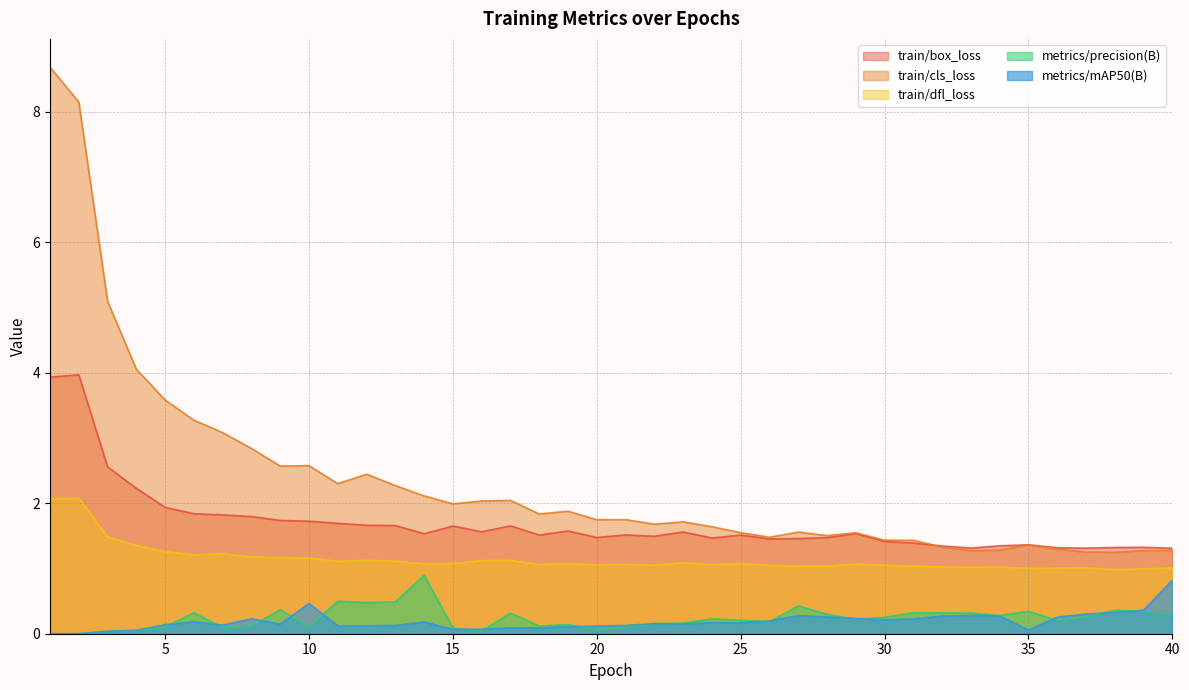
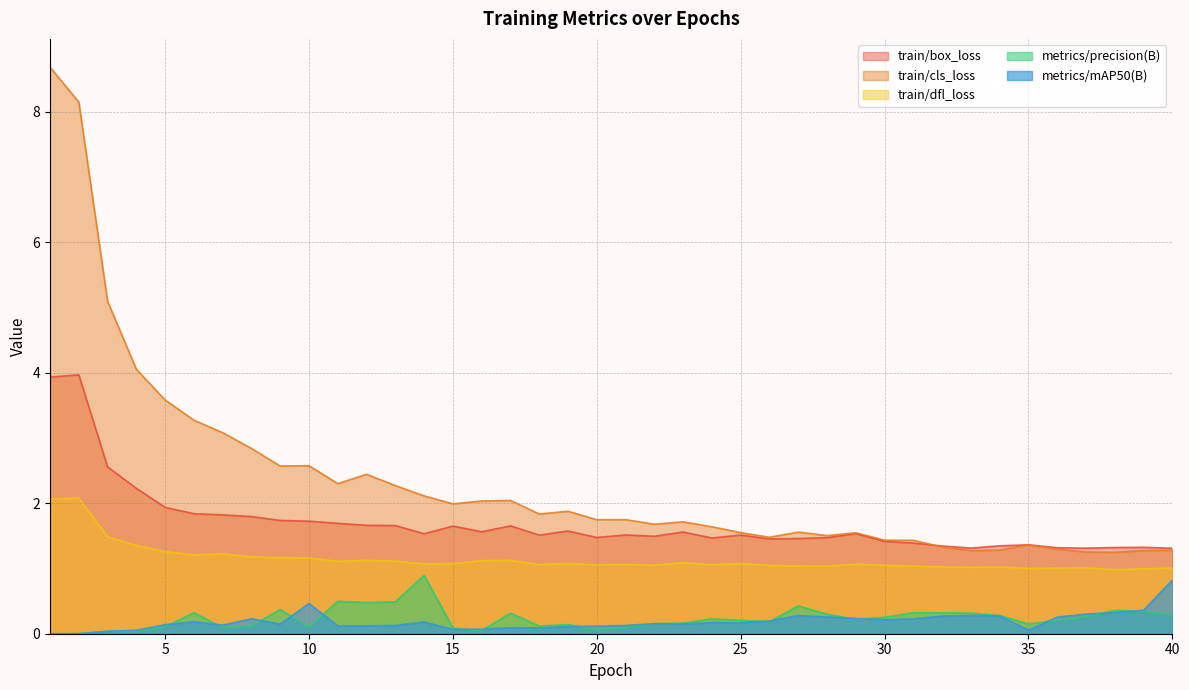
  {
    "metrics/precision(B)": {
      "10": 0.1,
      "20": 0.1,
-     "35": 0.3,
+     "35": 0.2,
      "40": 0.3
    },
    "metrics/mAP50(B)": {
      "10": 0.5,
      "20": 0.1,
      "35": 0.1,
      "40": 0.8
    }
  }
